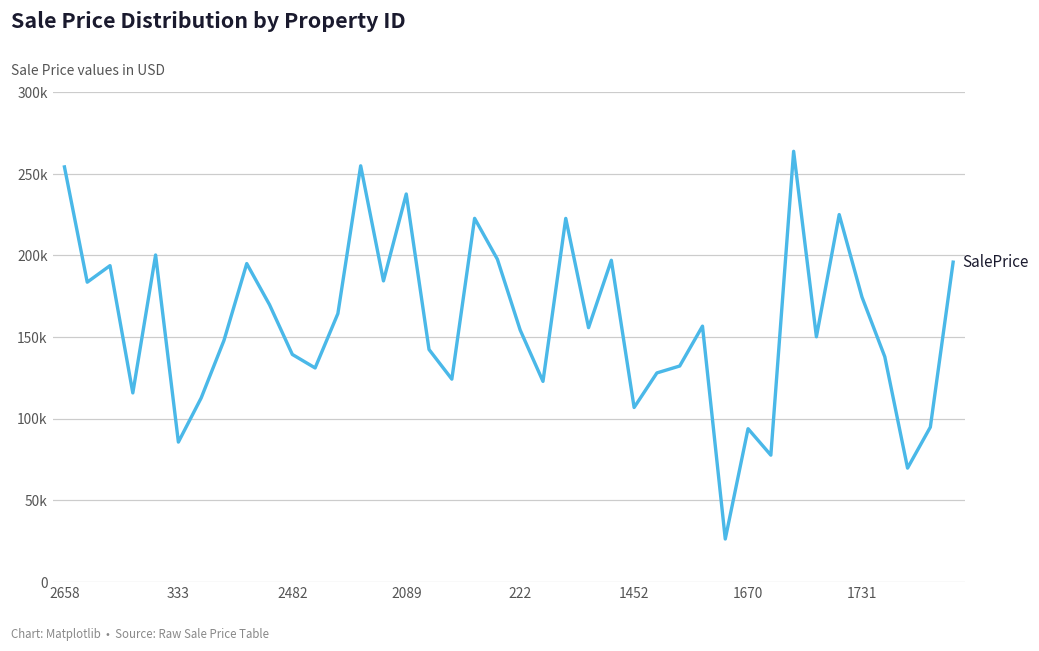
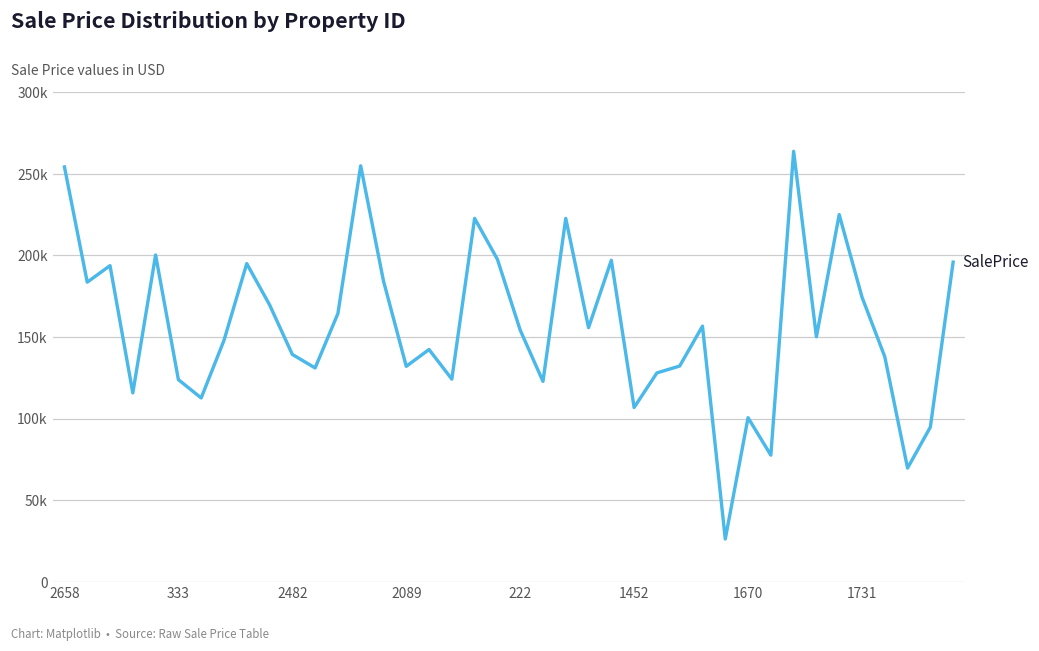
  {
    "2658": 254000,
-   "333": 86000,
+   "333": 124000,
    "2482": 139000,
-   "2089": 238000,
+   "2089": 132000,
    "222": 154000,
    "1452": 107000,
-   "1670": 94000,
+   "1670": 101000,
    "1731": 174000
  }
